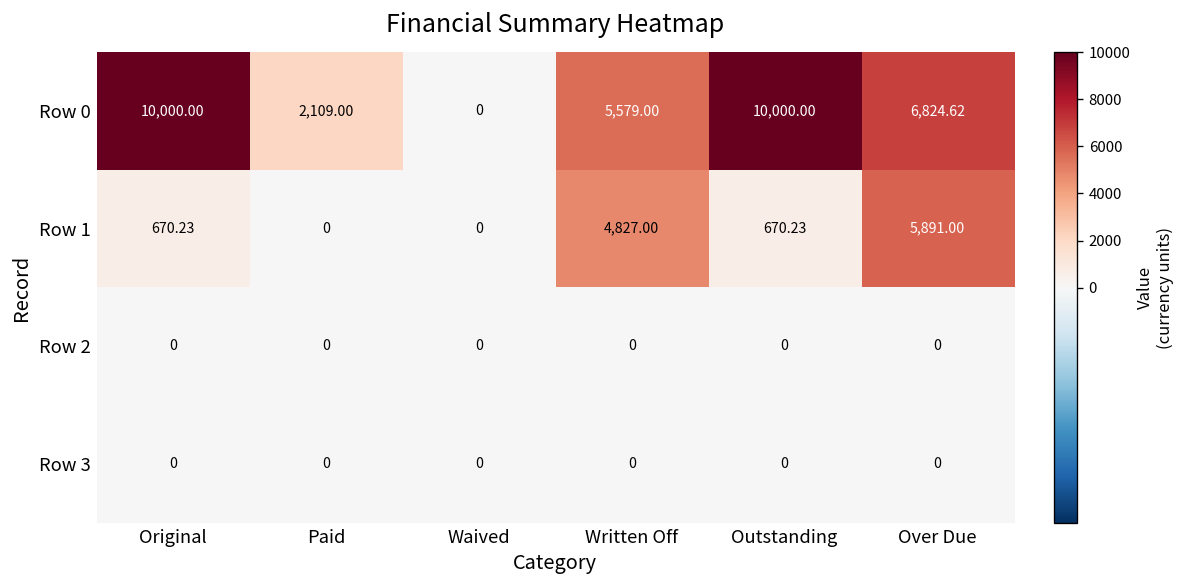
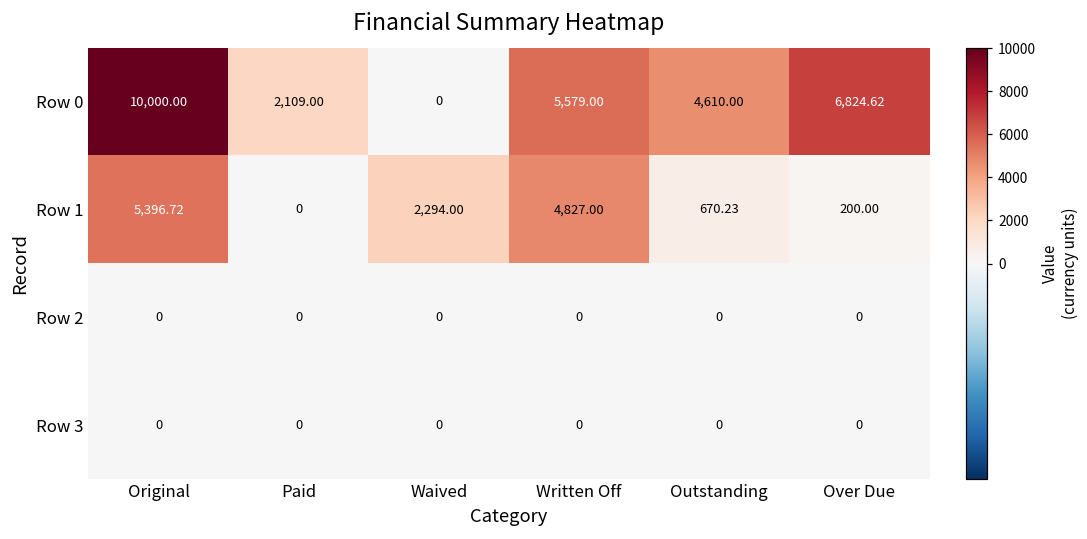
  {
    "Row 0": {
      "Original": "10,000.00",
      "Paid": "2,109.00",
      "Waived": "0",
      "Written Off": "5,579.00",
-     "Outstanding": "10,000.00",
+     "Outstanding": "4,610.00",
      "Over Due": "6,824.62"
    },
    "Row 1": {
-     "Original": "670.23",
+     "Original": "5,396.72",
      "Paid": "0",
-     "Waived": "0",
+     "Waived": "2,294.00",
      "Written Off": "4,827.00",
      "Outstanding": "670.23",
-     "Over Due": "5,891.00"
+     "Over Due": "200.00"
    },
    "Row 2": {
      "Original": "0",
      "Paid": "0",
      "Waived": "0",
      "Written Off": "0",
      "Outstanding": "0",
      "Over Due": "0"
    },
    "Row 3": {
      "Original": "0",
      "Paid": "0",
      "Waived": "0",
      "Written Off": "0",
      "Outstanding": "0",
      "Over Due": "0"
    }
  }
